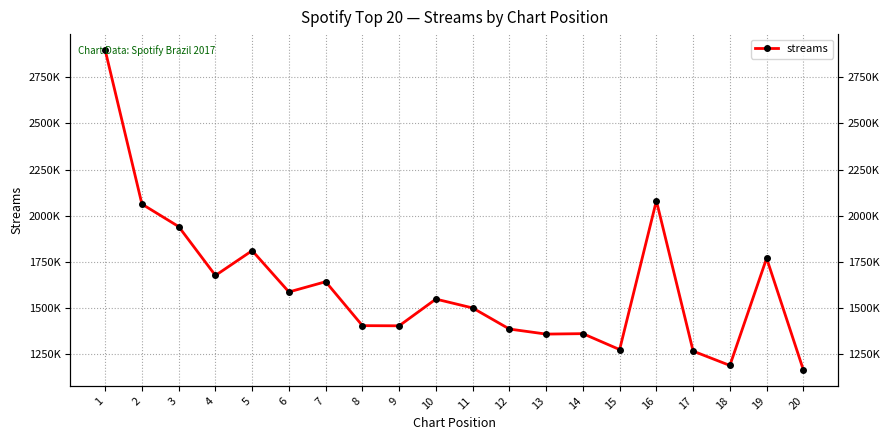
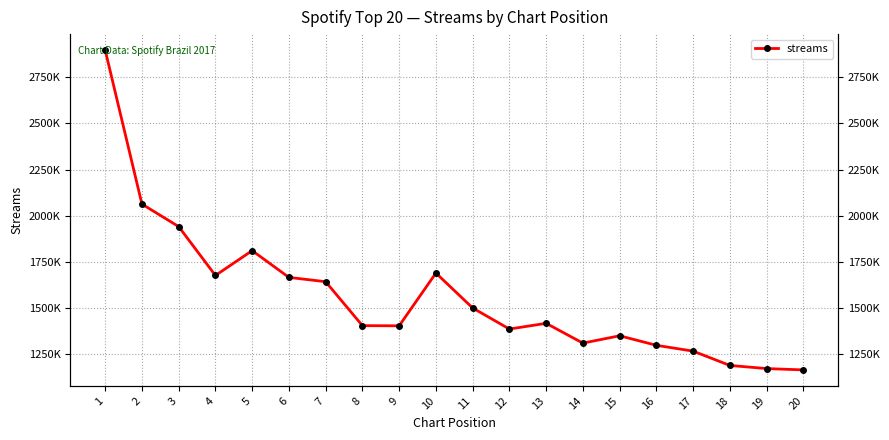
  {
    "2": 2060000,
    "3": 1940000,
    "4": 1680000,
    "5": 1810000,
-   "6": 1590000,
+   "6": 1670000,
    "7": 1640000,
    "8": 1400000,
    "9": 1400000,
-   "10": 1550000,
+   "10": 1690000,
    "11": 1500000,
    "12": 1390000,
-   "13": 1360000,
-   "14": 1360000,
-   "15": 1280000,
-   "16": 2080000,
+   "13": 1420000,
+   "14": 1310000,
+   "15": 1350000,
+   "16": 1300000,
    "17": 1270000,
    "18": 1190000,
-   "19": 1770000,
+   "19": 1170000,
    "20": 1160000
  }
